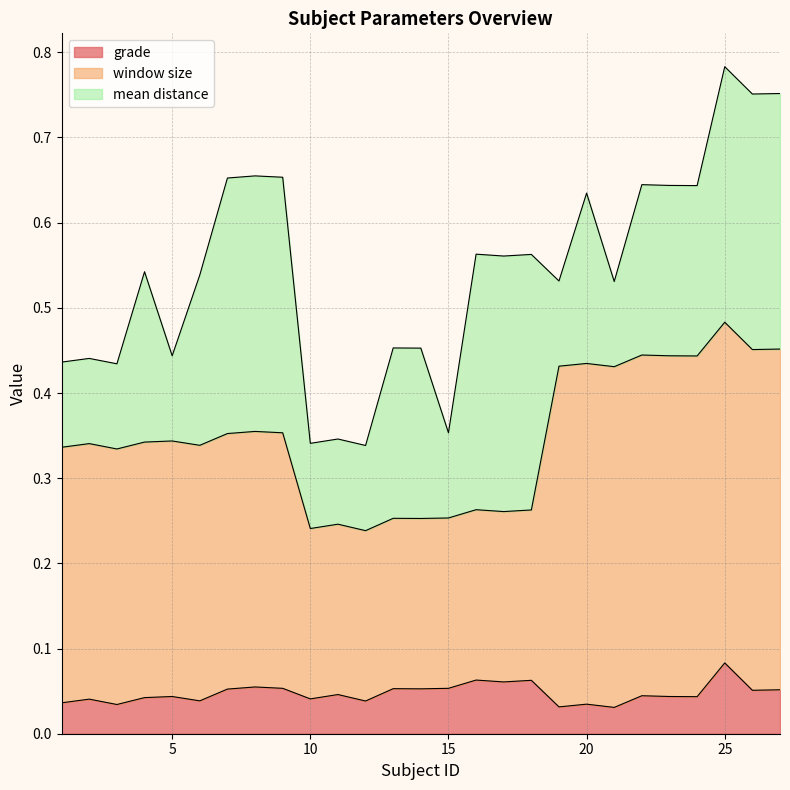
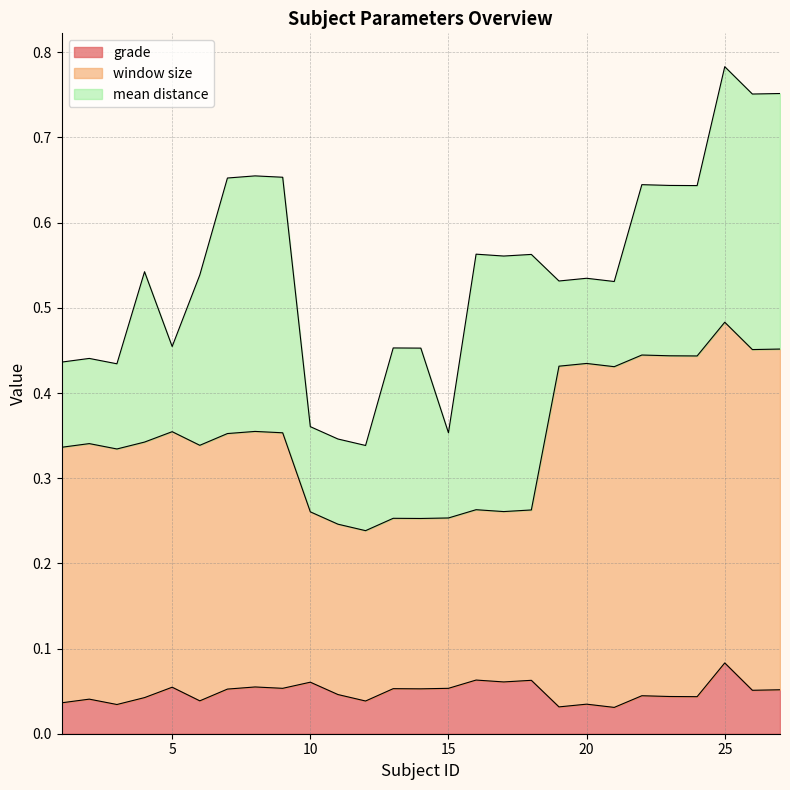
  {
    "grade": {
-     "5": 0.04,
-     "10": 0.04,
+     "5": 0.05,
+     "10": 0.06,
      "15": 0.05,
      "20": 0.03,
      "25": 0.08
    },
    "window size": {
      "5": 0.30,
      "10": 0.20,
      "15": 0.20,
      "20": 0.40,
      "25": 0.40
    },
    "mean distance": {
      "5": 0.1,
      "10": 0.1,
      "15": 0.1,
-     "20": 0.2,
+     "20": 0.1,
      "25": 0.3
    }
  }
